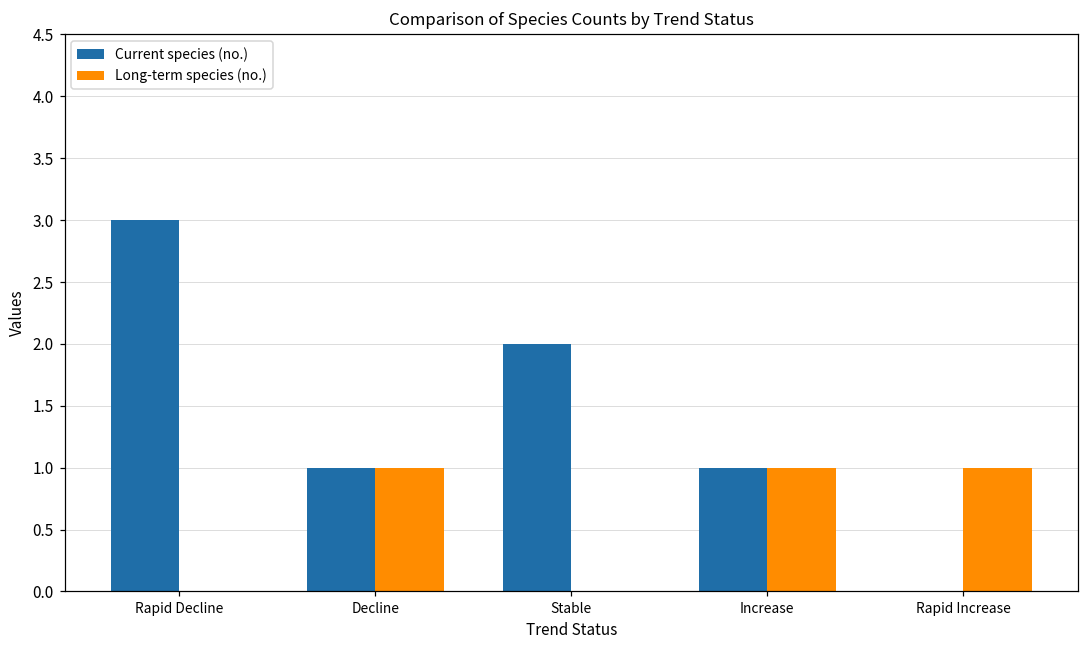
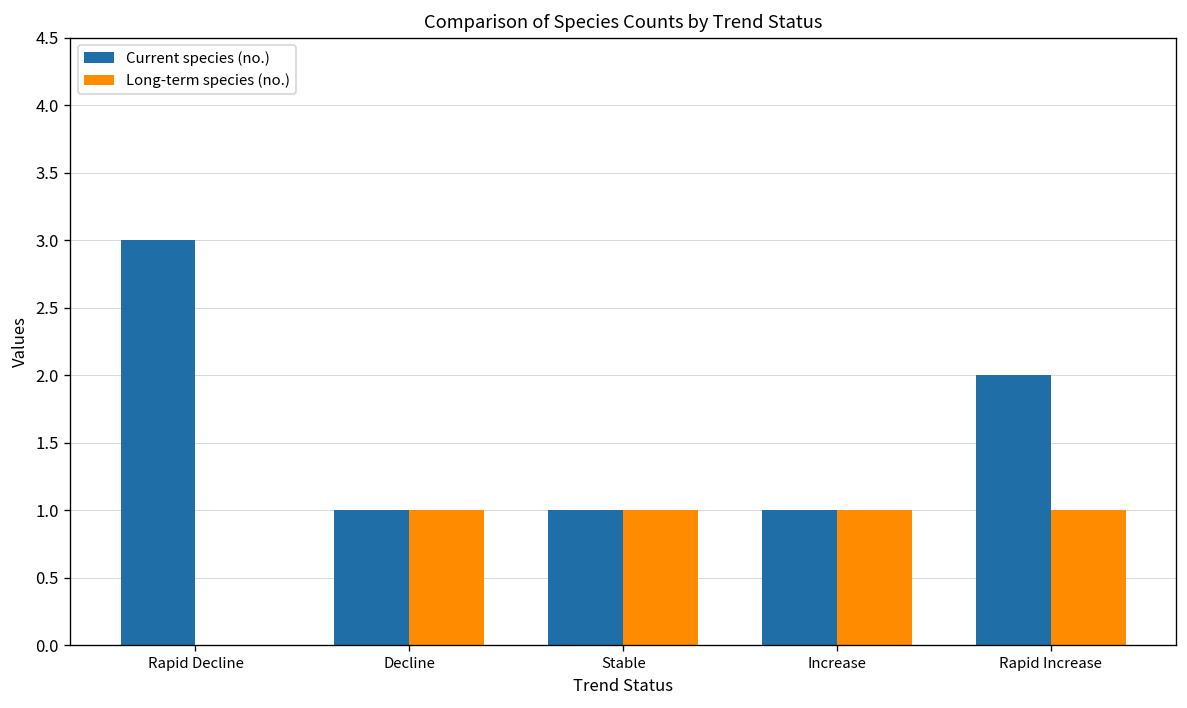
  {
    "Current species (no.)": {
      "Rapid Decline": 3,
      "Decline": 1,
-     "Stable": 2,
+     "Stable": 1,
      "Increase": 1,
-     "Rapid Increase": 0
+     "Rapid Increase": 2
    },
    "Long-term species (no.)": {
      "Rapid Decline": 0,
      "Decline": 1,
-     "Stable": 0,
+     "Stable": 1,
      "Increase": 1,
      "Rapid Increase": 1
    }
  }
